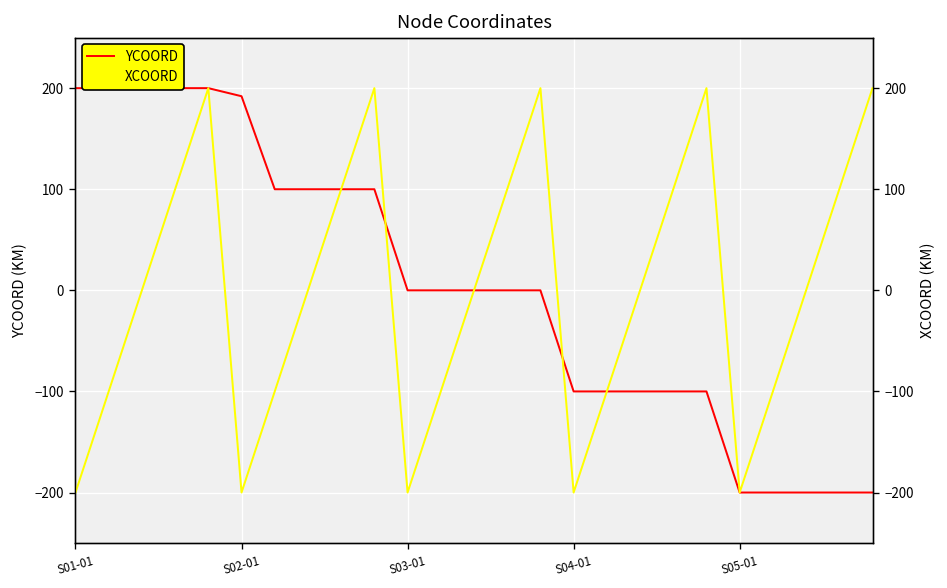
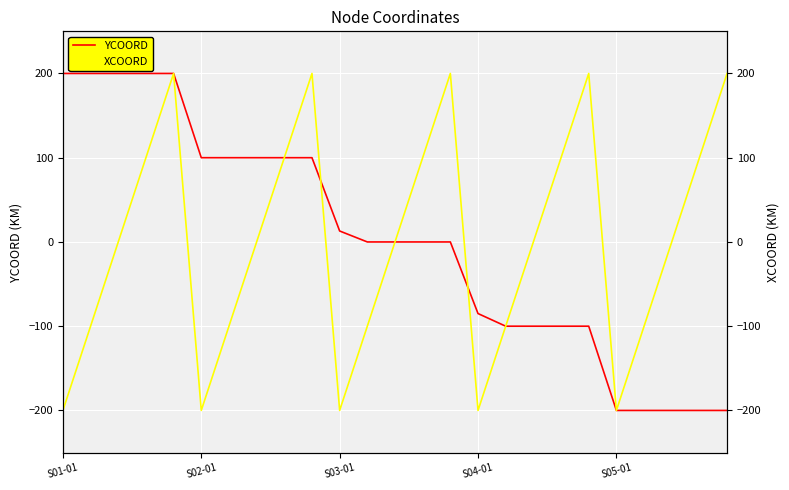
  {
    "YCOORD": {
      "S01-01": 200,
-     "S02-01": 190,
-     "S03-01": 0,
-     "S04-01": -100,
+     "S02-01": 100,
+     "S03-01": 10,
+     "S04-01": -90,
      "S05-01": -200
    },
    "XCOORD": {
      "S01-01": -200,
      "S02-01": -200,
      "S03-01": -200,
      "S04-01": -200,
      "S05-01": -200
    }
  }
